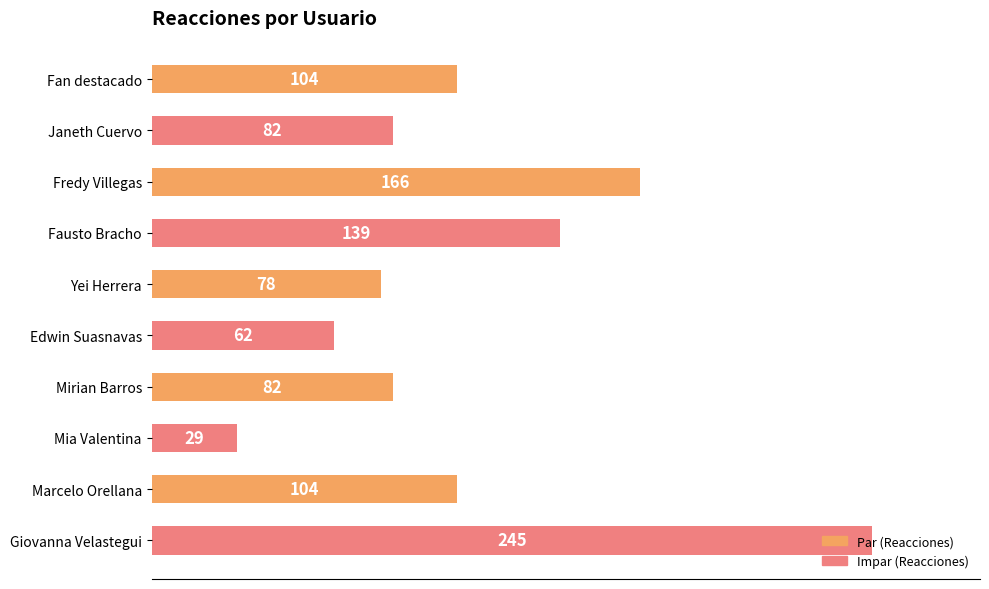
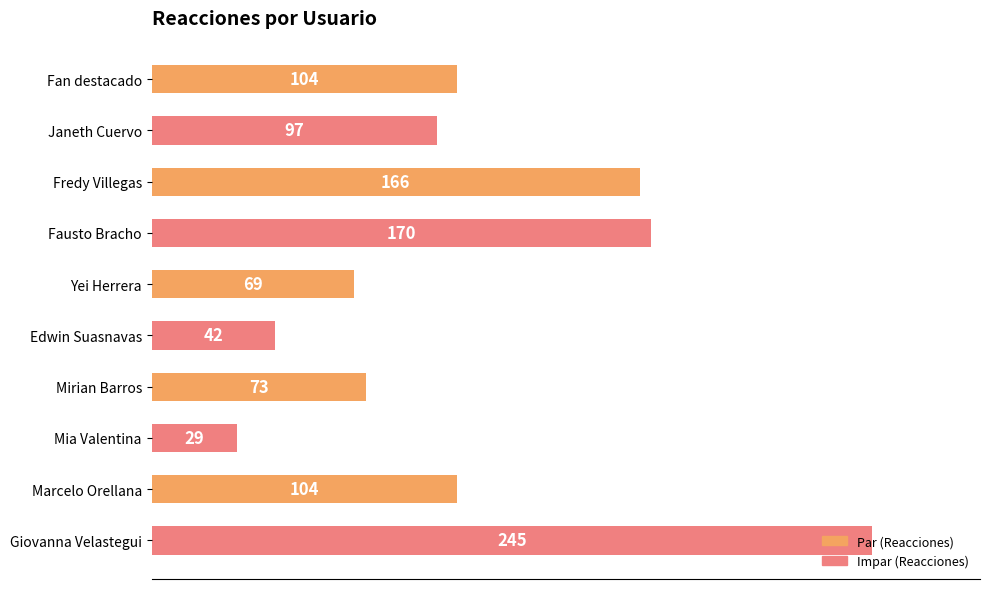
  {
    "Fan destacado": 104,
-   "Janeth Cuervo": 82,
+   "Janeth Cuervo": 97,
    "Fredy Villegas": 166,
-   "Fausto Bracho": 139,
-   "Yei Herrera": 78,
-   "Edwin Suasnavas": 62,
-   "Mirian Barros": 82,
+   "Fausto Bracho": 170,
+   "Yei Herrera": 69,
+   "Edwin Suasnavas": 42,
+   "Mirian Barros": 73,
    "Mia Valentina": 29,
    "Marcelo Orellana": 104,
    "Giovanna Velastegui": 245
  }
